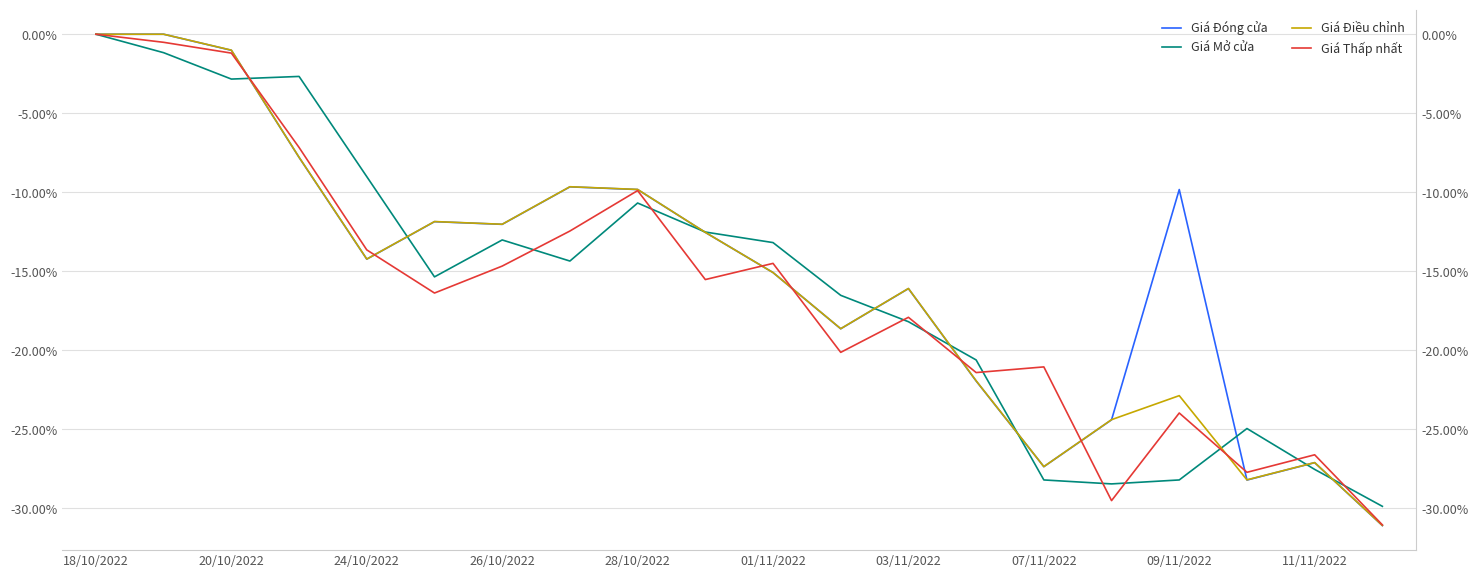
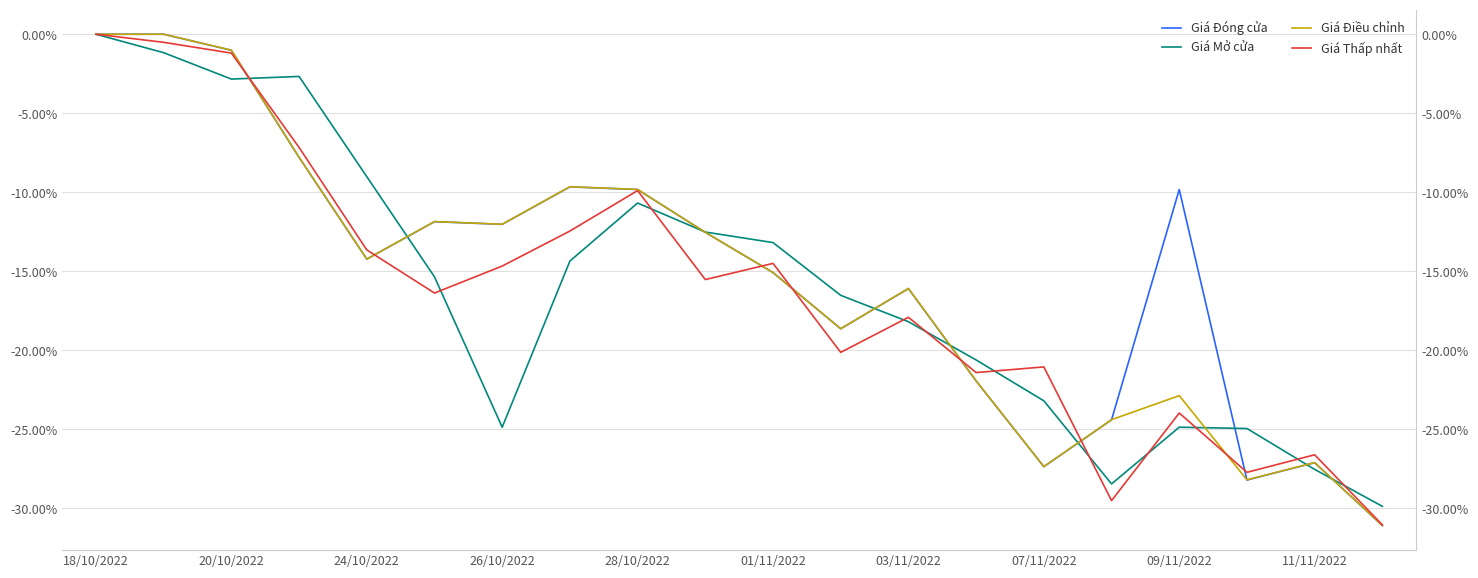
  {
    "Giá Đóng cửa": {
      "09/11/2022": "-9.8%"
    },
    "Giá Mở cửa": {
      "20/10/2022": "-2.8%",
      "24/10/2022": "-9.0%",
-     "26/10/2022": "-13.0%",
+     "26/10/2022": "-24.9%",
      "28/10/2022": "-10.7%",
      "01/11/2022": "-13.2%",
      "03/11/2022": "-18.2%",
-     "07/11/2022": "-28.2%",
-     "09/11/2022": "-28.2%",
+     "07/11/2022": "-23.2%",
+     "09/11/2022": "-24.9%",
      "11/11/2022": "-27.5%"
    },
    "Giá Điều chỉnh": {
      "09/11/2022": "-22.9%"
    },
    "Giá Thấp nhất": {
      "20/10/2022": "-1.2%",
      "24/10/2022": "-13.7%",
      "26/10/2022": "-14.7%",
      "01/11/2022": "-14.5%",
      "03/11/2022": "-17.9%",
      "07/11/2022": "-21.1%",
      "09/11/2022": "-24.0%",
      "11/11/2022": "-26.6%"
    }
  }
